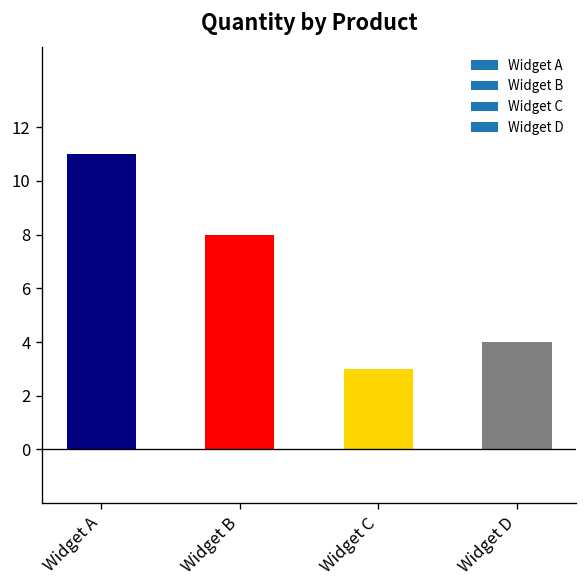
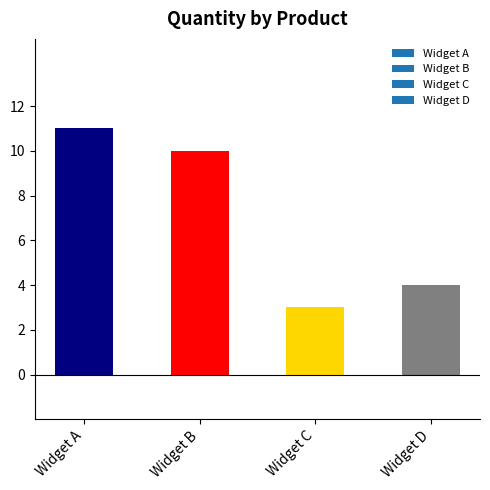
  {
    "Widget A": 11,
-   "Widget B": 8,
+   "Widget B": 10,
    "Widget C": 3,
    "Widget D": 4
  }
